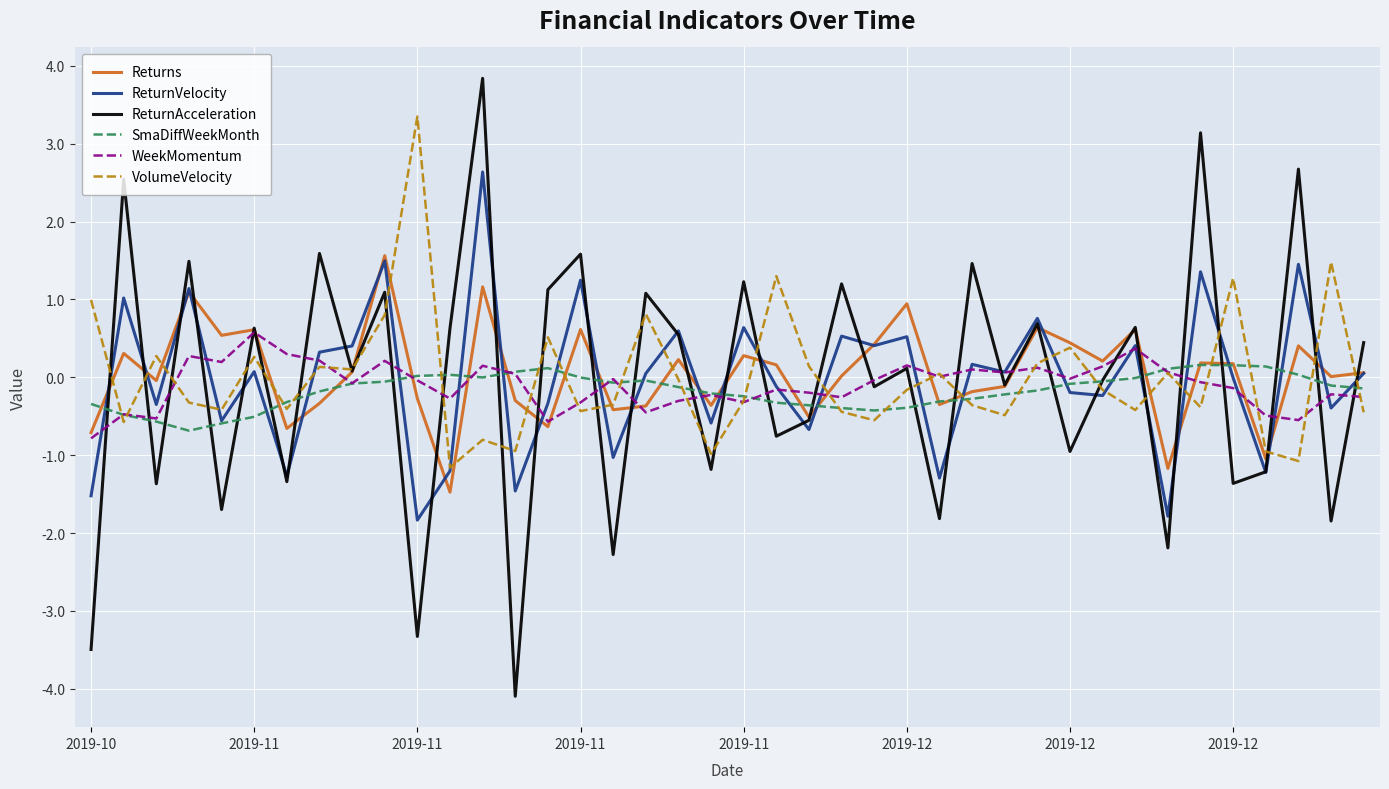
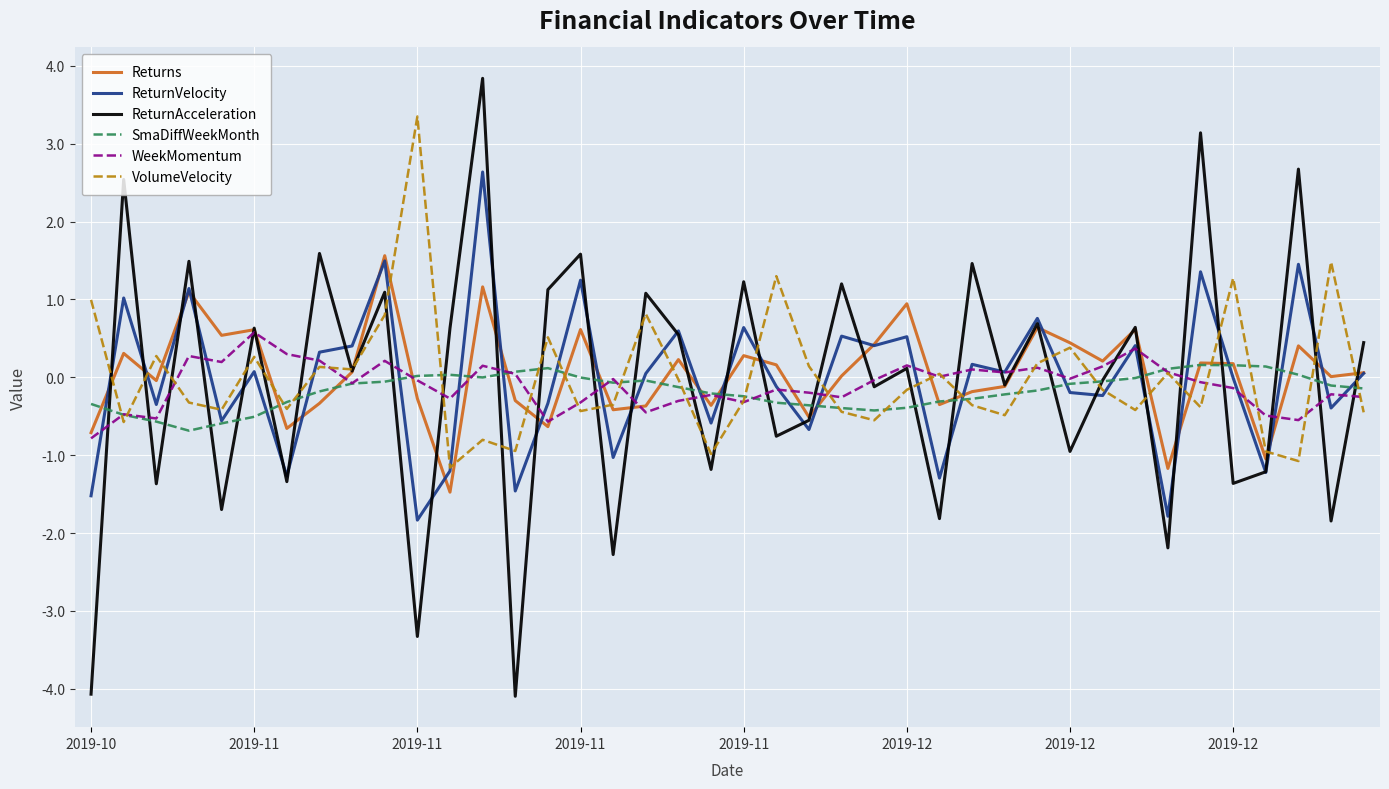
  {
    "ReturnVelocity": {
      "2019-10": -1.5
    },
    "ReturnAcceleration": {
-     "2019-10": -3.5
+     "2019-10": -4.1
    },
    "SmaDiffWeekMonth": {
      "2019-10": -0.3
    },
    "WeekMomentum": {
      "2019-10": -0.8
    }
  }
